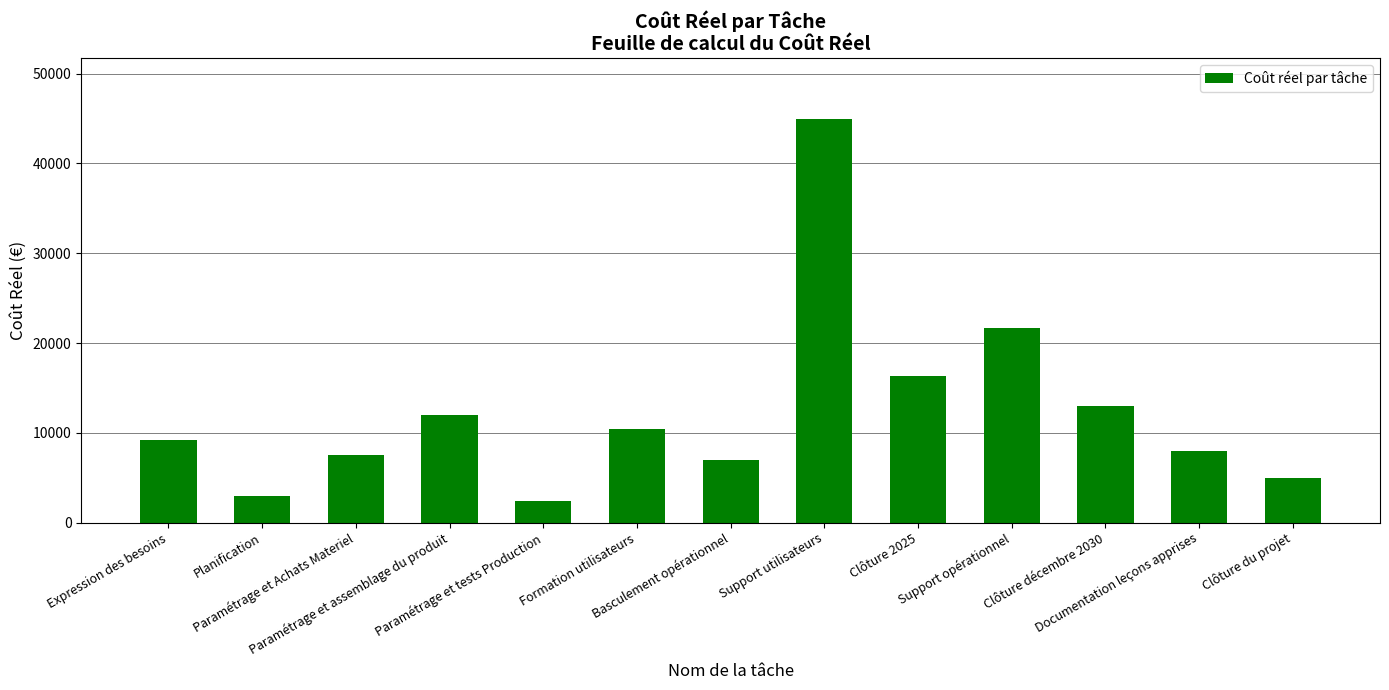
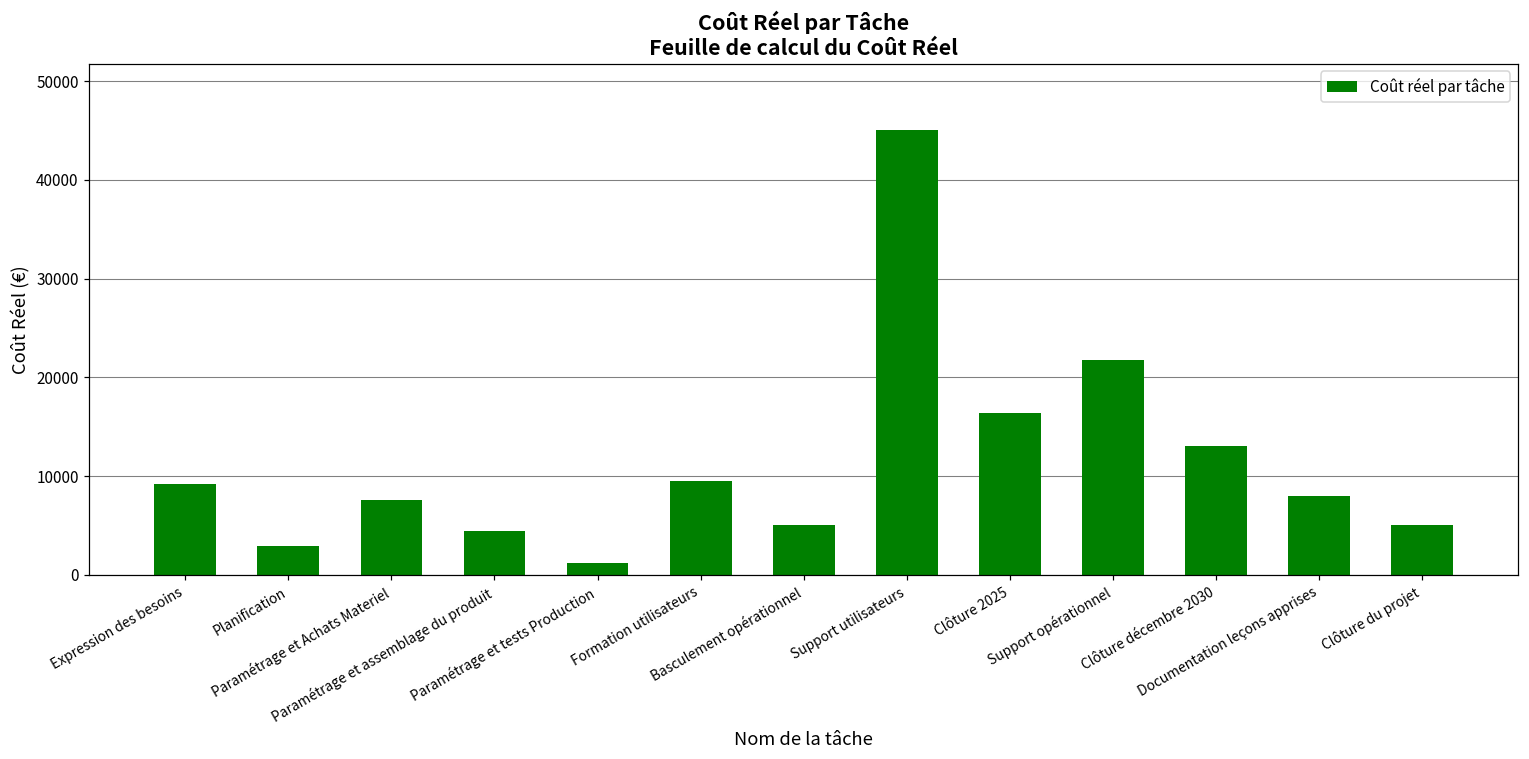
  {
    "Expression des besoins": 9000,
    "Planification": 3000,
    "Paramétrage et Achats Materiel": 8000,
-   "Paramétrage et assemblage du produit": 12000,
-   "Paramétrage et tests Production": 2000,
-   "Formation utilisateurs": 10400,
-   "Basculement opérationnel": 7000,
+   "Paramétrage et assemblage du produit": 4000,
+   "Paramétrage et tests Production": 1000,
+   "Formation utilisateurs": 9500,
+   "Basculement opérationnel": 5000,
    "Support utilisateurs": 45000,
    "Clôture 2025": 16000,
    "Support opérationnel": 22000,
    "Clôture décembre 2030": 13000,
    "Documentation leçons apprises": 8000,
    "Clôture du projet": 5000
  }
